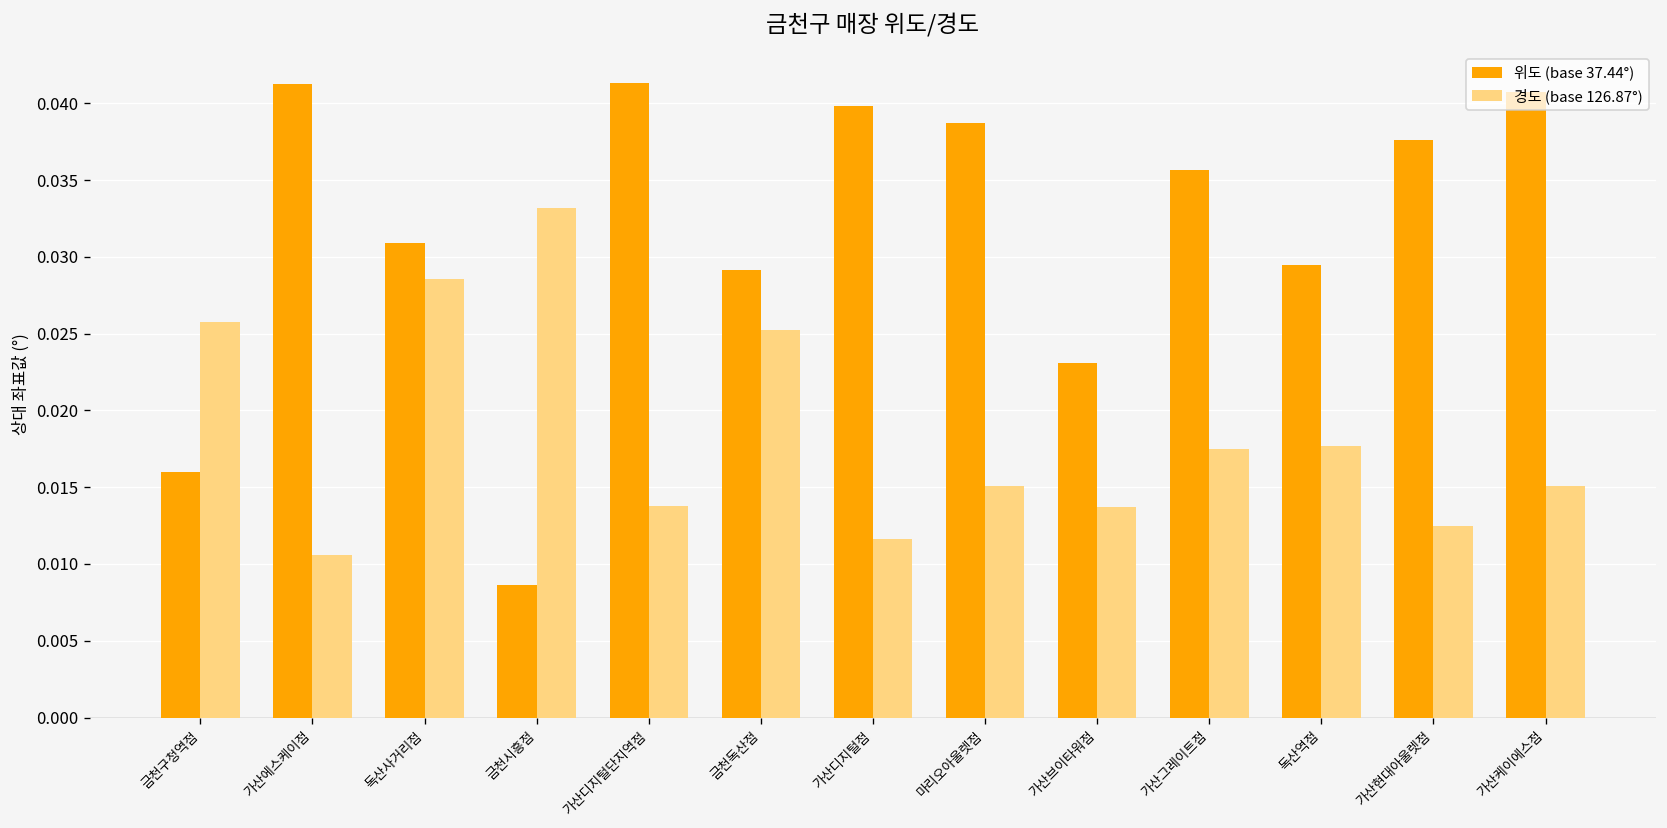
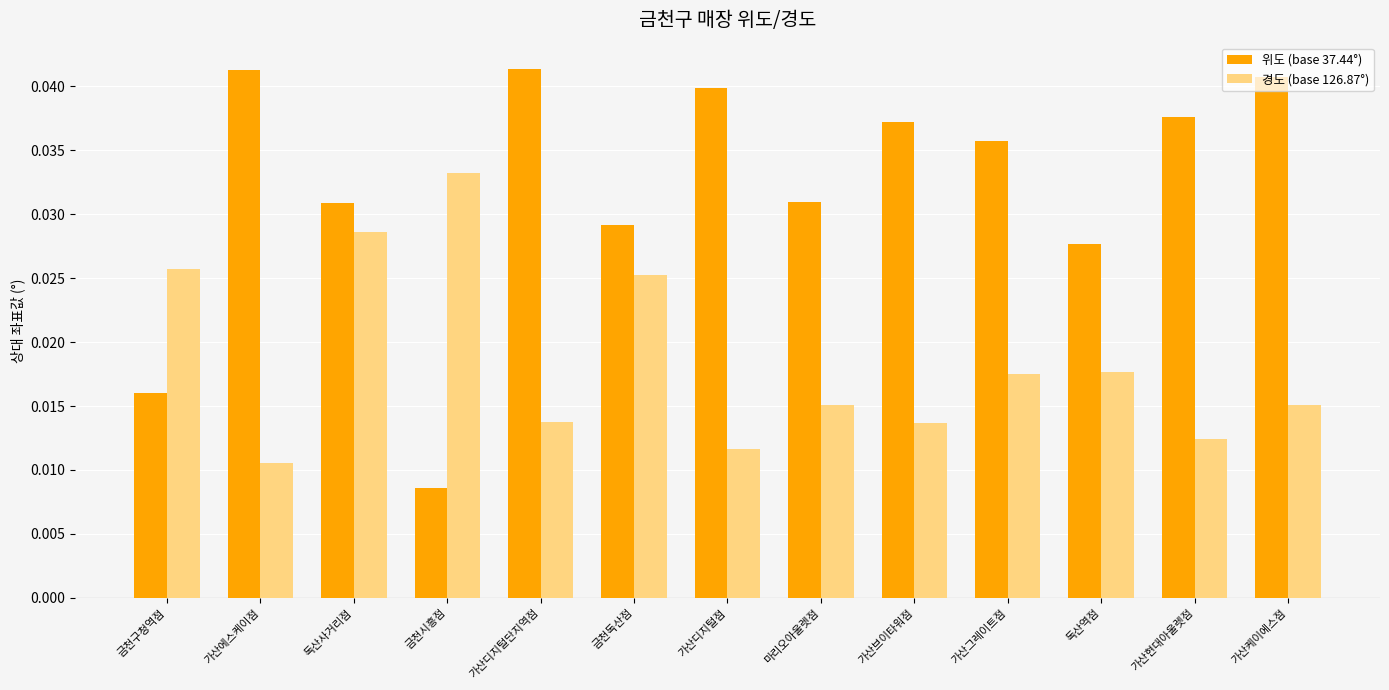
  {
    "위도 (base 37.44°)": {
      "금천구청역점": 0.0160,
      "가산에스케이점": 0.0412,
      "독산사거리점": 0.0309,
      "금천시흥점": 0.0086,
      "가산디지털단지역점": 0.0413,
      "금천독산점": 0.0291,
      "가산디지털점": 0.0398,
-     "마리오아울렛점": 0.0387,
-     "가산브이타워점": 0.0231,
+     "마리오아울렛점": 0.0309,
+     "가산브이타워점": 0.0372,
      "가산그레이트점": 0.0357,
-     "독산역점": 0.0295,
+     "독산역점": 0.0276,
      "가산현대아울렛점": 0.0376
    },
    "경도 (base 126.87°)": {
      "금천구청역점": 0.0257,
      "가산에스케이점": 0.0106,
      "독산사거리점": 0.0286,
      "금천시흥점": 0.0332,
      "가산디지털단지역점": 0.0138,
      "금천독산점": 0.0252,
      "가산디지털점": 0.0116,
      "마리오아울렛점": 0.0151,
      "가산브이타워점": 0.0137,
      "가산그레이트점": 0.0175,
      "독산역점": 0.0177,
      "가산현대아울렛점": 0.0125,
      "가산케이에스점": 0.0151
    }
  }
